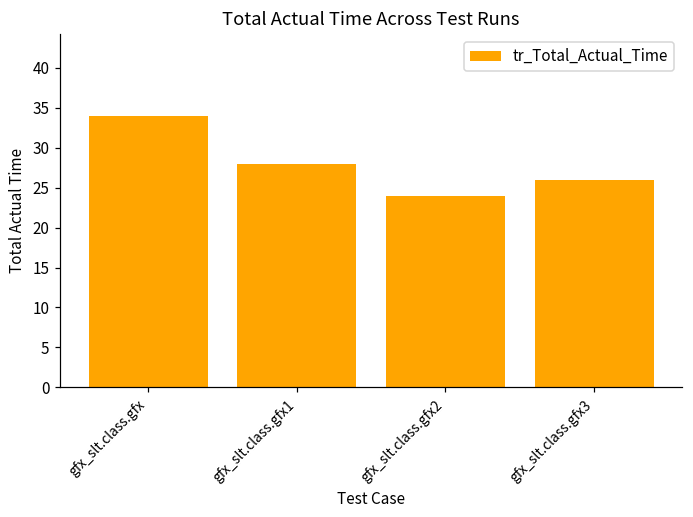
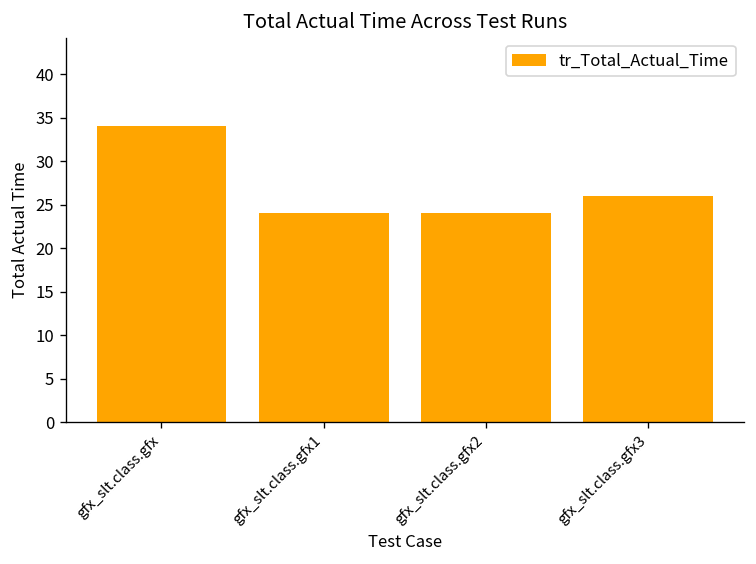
  {
    "gfx_slt.class.gfx": 34,
-   "gfx_slt.class.gfx1": 28,
+   "gfx_slt.class.gfx1": 24,
    "gfx_slt.class.gfx2": 24,
    "gfx_slt.class.gfx3": 26
  }
